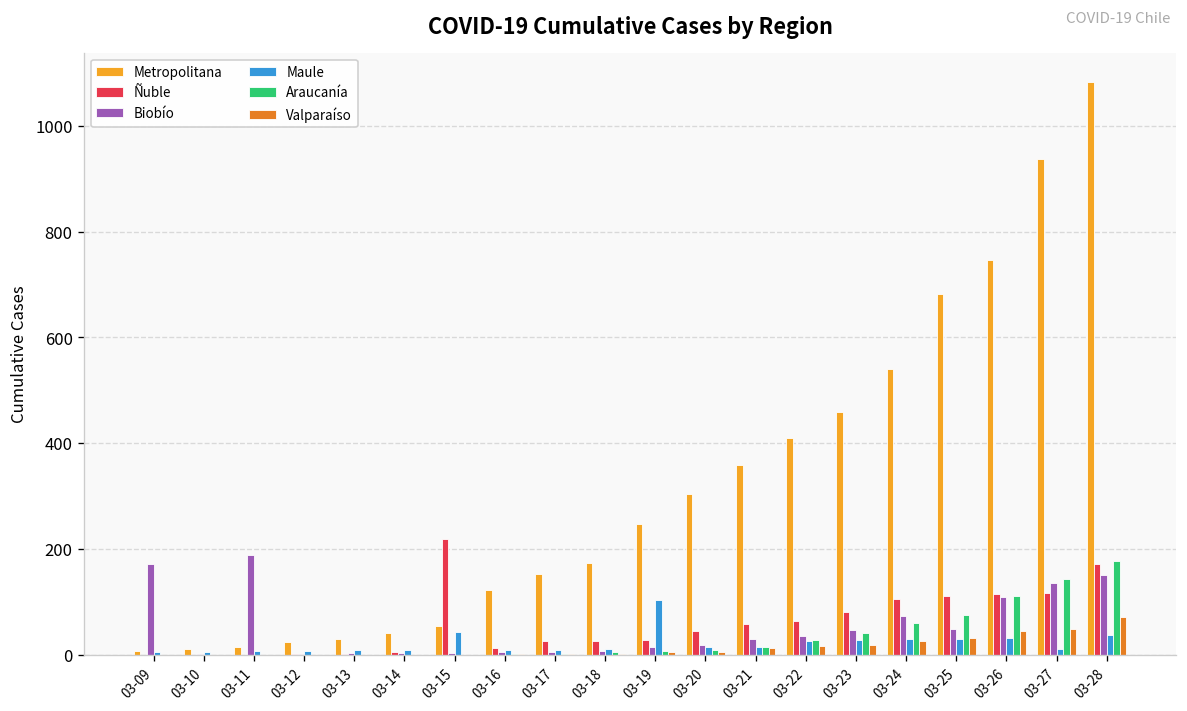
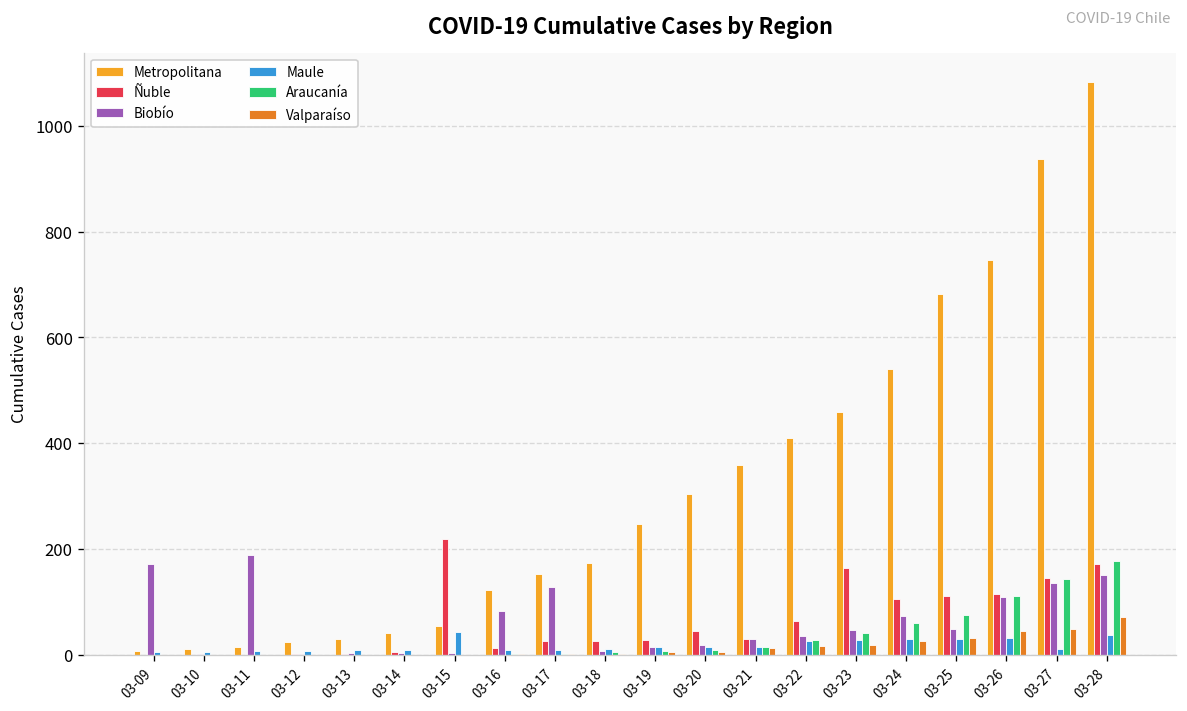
  {
    "Ñuble": {
      "03-09": 0,
      "03-10": 0,
      "03-11": 0,
      "03-15": 220,
      "03-16": 10,
      "03-17": 30,
      "03-18": 30,
      "03-19": 30,
      "03-20": 40,
-     "03-21": 60,
+     "03-21": 30,
      "03-22": 60,
-     "03-23": 80,
+     "03-23": 160,
      "03-24": 110,
      "03-25": 110,
      "03-26": 110,
-     "03-27": 120,
+     "03-27": 140,
      "03-28": 170
    },
    "Biobío": {
      "03-09": 170,
      "03-11": 190,
-     "03-16": 0,
-     "03-17": 0,
+     "03-16": 80,
+     "03-17": 130,
      "03-18": 10,
      "03-19": 10,
      "03-20": 20,
      "03-21": 30,
      "03-22": 40,
      "03-23": 50,
      "03-24": 70,
      "03-25": 50,
      "03-26": 110,
      "03-27": 140,
      "03-28": 150
    },
    "Maule": {
      "03-11": 10,
      "03-12": 10,
      "03-13": 10,
      "03-14": 10,
      "03-15": 40,
      "03-16": 10,
      "03-17": 10,
      "03-18": 10,
-     "03-19": 100,
+     "03-19": 10,
      "03-20": 10,
      "03-21": 20,
      "03-22": 30,
      "03-23": 30,
      "03-24": 30,
      "03-25": 30,
      "03-26": 30,
      "03-27": 10,
      "03-28": 40
    },
    "Araucanía": {
      "03-09": 0,
      "03-10": 0,
      "03-11": 0,
      "03-12": 0,
      "03-13": 0,
      "03-14": 0,
      "03-15": 0,
      "03-19": 10,
      "03-20": 10,
      "03-21": 20,
      "03-22": 30,
      "03-23": 40,
      "03-24": 60,
      "03-25": 70,
      "03-26": 110,
      "03-27": 140,
      "03-28": 180
    }
  }
